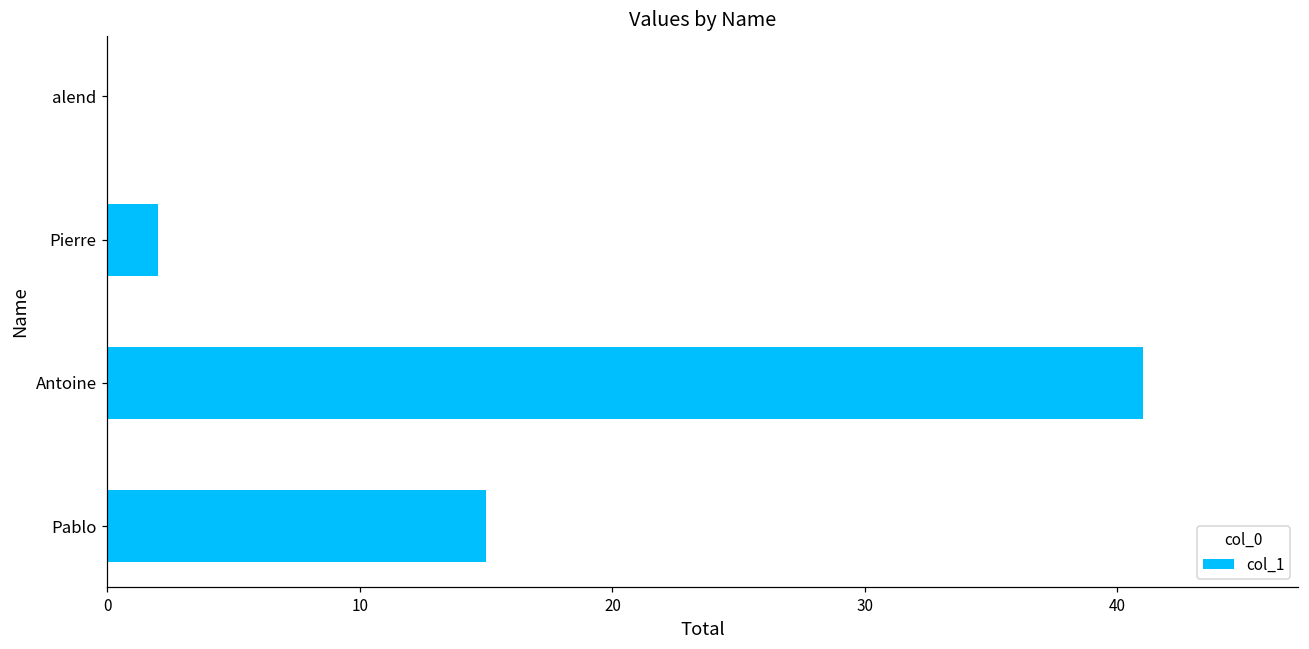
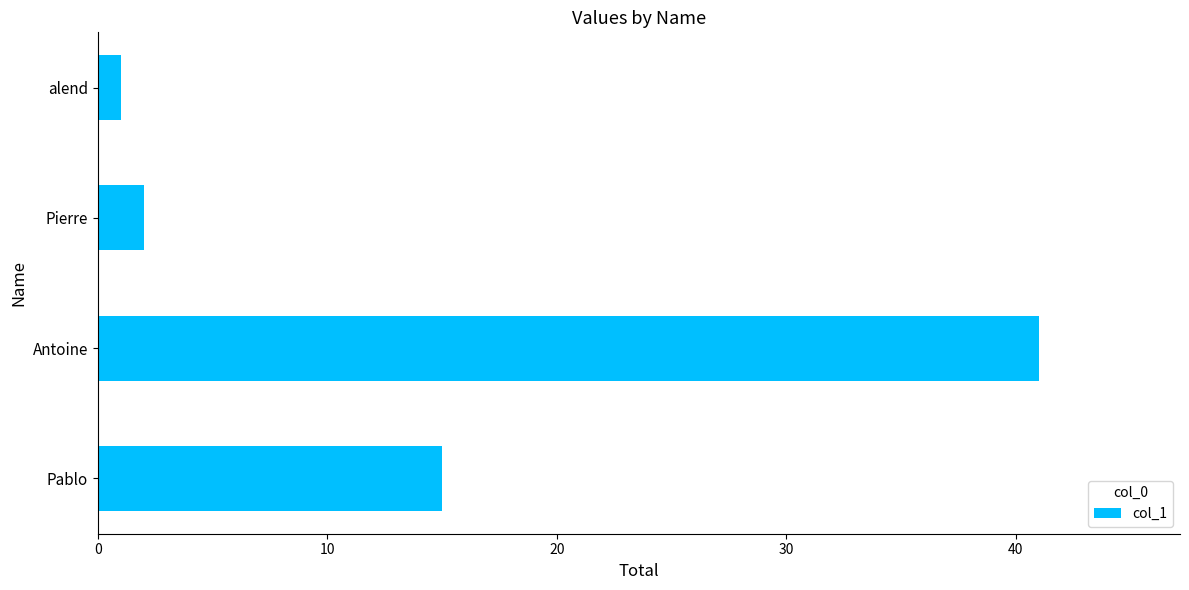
  {
-   "alend": 0,
+   "alend": 1,
    "Pierre": 2,
    "Antoine": 41,
    "Pablo": 15
  }
